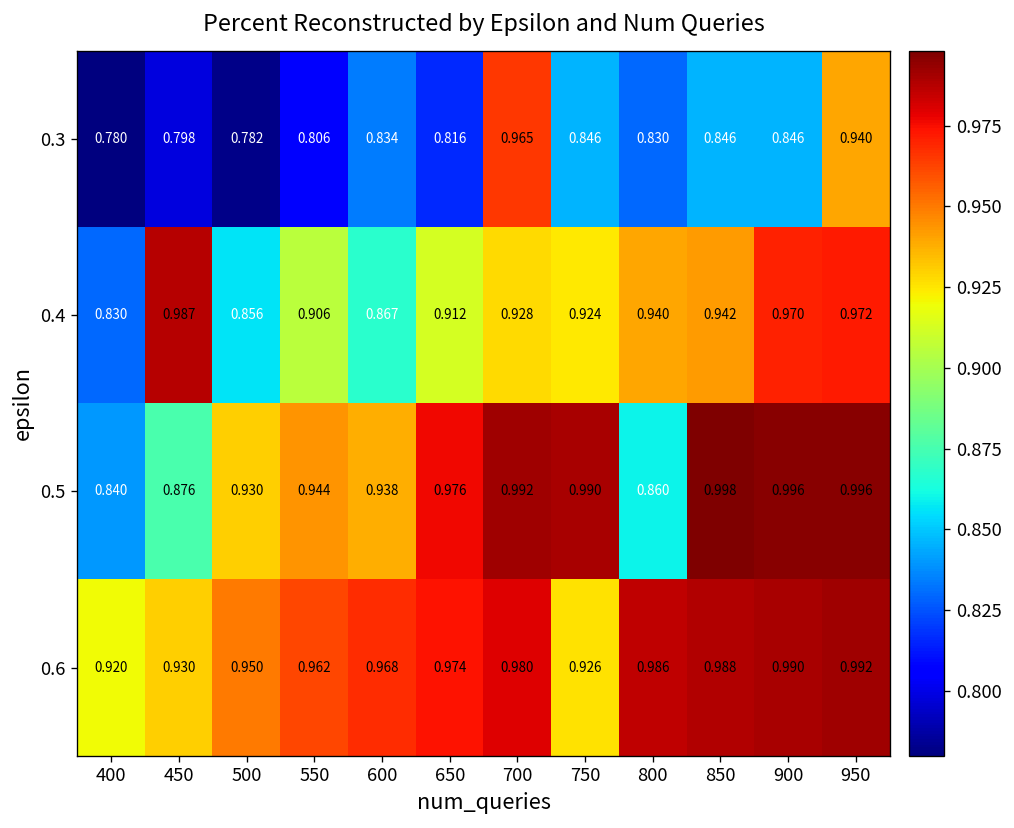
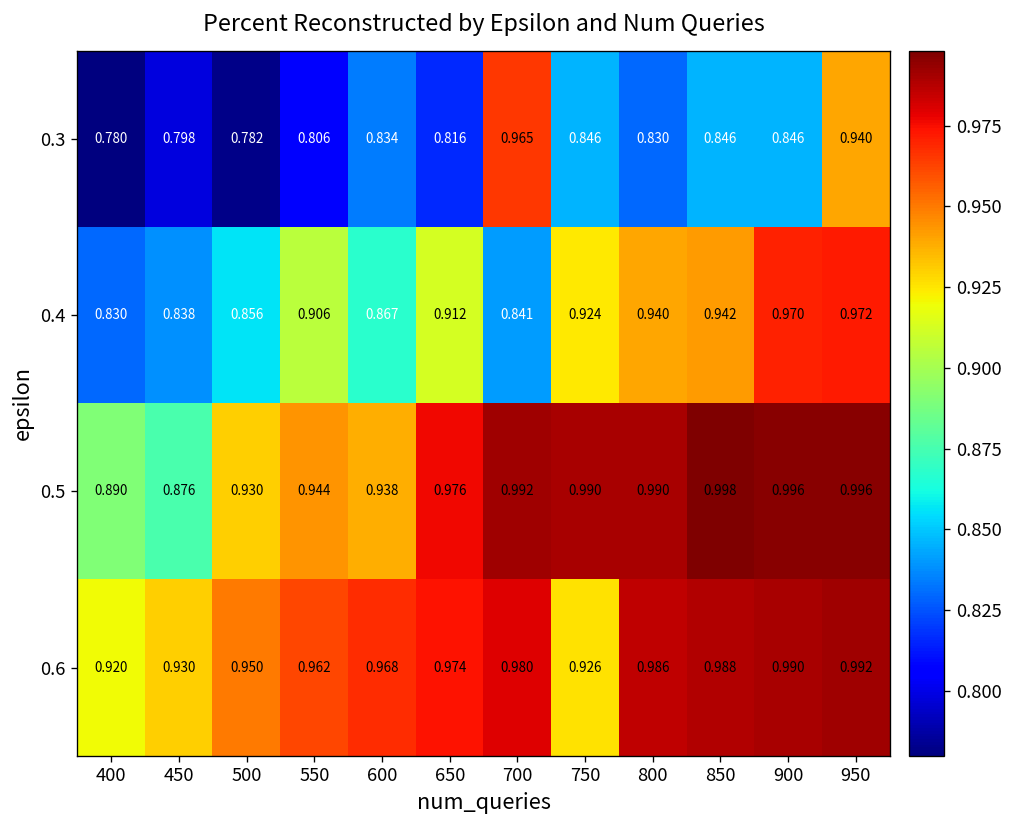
  {
    "0.3": {
      "400": 0.780,
      "450": 0.798,
      "500": 0.782,
      "550": 0.806,
      "600": 0.834,
      "650": 0.816,
      "700": 0.965,
      "750": 0.846,
      "800": 0.830,
      "850": 0.846,
      "900": 0.846,
      "950": 0.940
    },
    "0.4": {
      "400": 0.830,
-     "450": 0.987,
+     "450": 0.838,
      "500": 0.856,
      "550": 0.906,
      "600": 0.867,
      "650": 0.912,
-     "700": 0.928,
+     "700": 0.841,
      "750": 0.924,
      "800": 0.940,
      "850": 0.942,
      "900": 0.970,
      "950": 0.972
    },
    "0.5": {
-     "400": 0.840,
+     "400": 0.890,
      "450": 0.876,
      "500": 0.930,
      "550": 0.944,
      "600": 0.938,
      "650": 0.976,
      "700": 0.992,
      "750": 0.990,
-     "800": 0.860,
+     "800": 0.990,
      "850": 0.998,
      "900": 0.996,
      "950": 0.996
    },
    "0.6": {
      "400": 0.920,
      "450": 0.930,
      "500": 0.950,
      "550": 0.962,
      "600": 0.968,
      "650": 0.974,
      "700": 0.980,
      "750": 0.926,
      "800": 0.986,
      "850": 0.988,
      "900": 0.990,
      "950": 0.992
    }
  }
